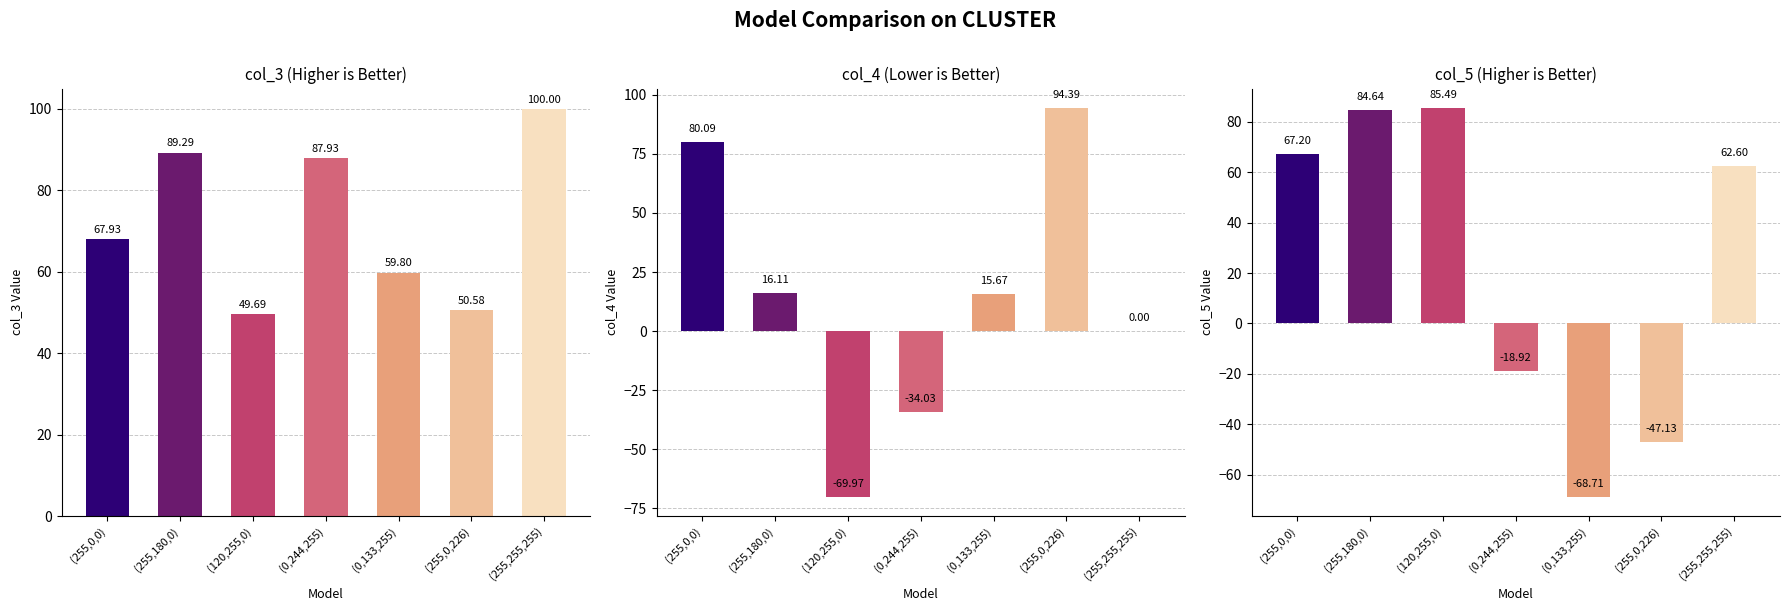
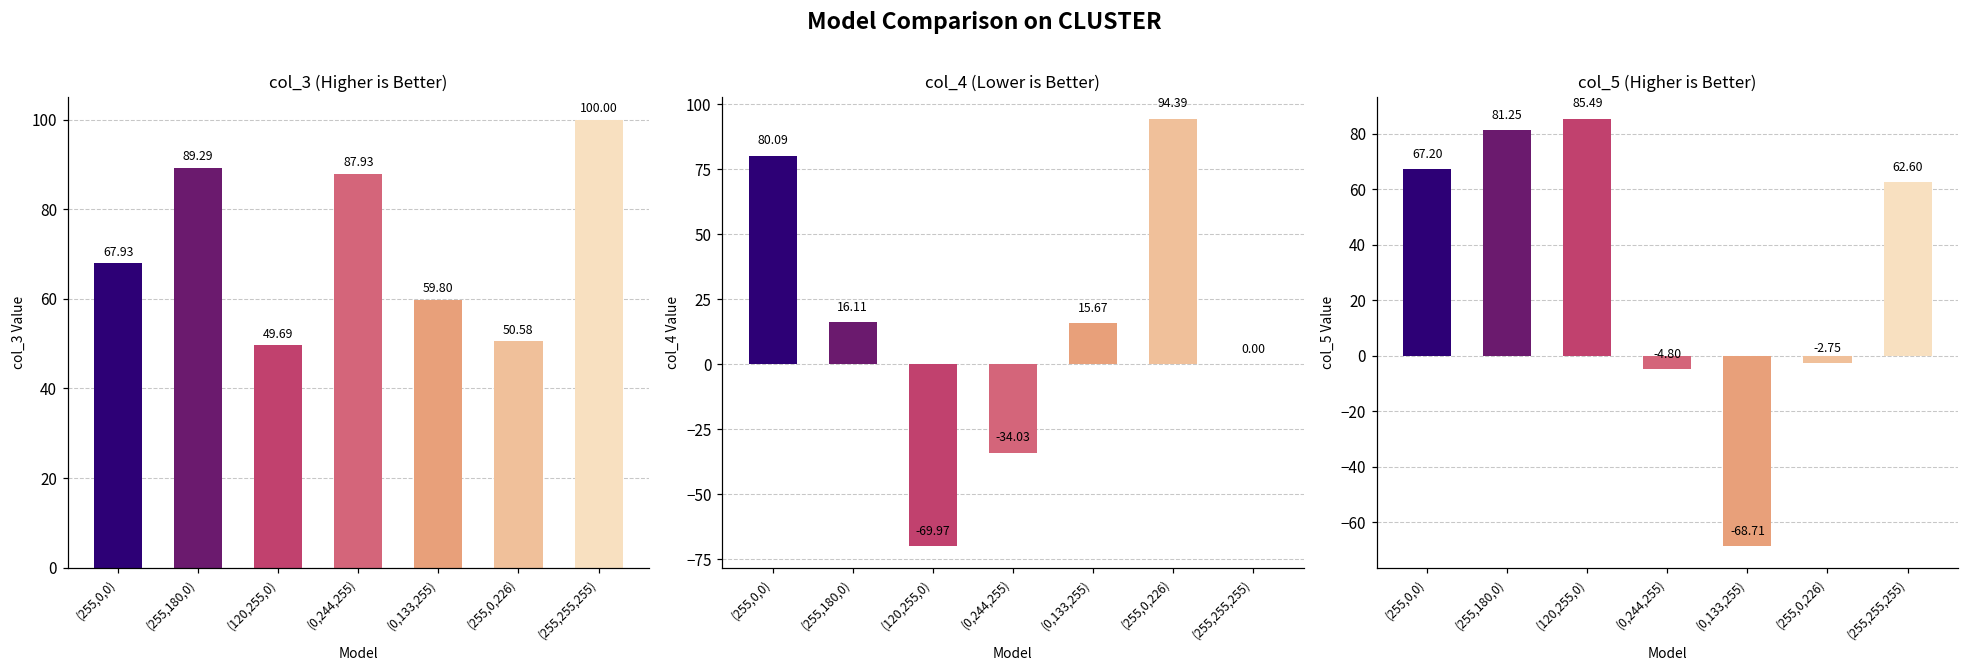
  {
    "col_3 (Higher is Better)": {
      "(255,0,0)": 67.93,
      "(255,180,0)": 89.29,
      "(120,255,0)": 49.69,
      "(0,244,255)": 87.93,
      "(0,133,255)": 59.80,
      "(255,0,226)": 50.58,
      "(255,255,255)": 100.00
    },
    "col_4 (Lower is Better)": {
      "(255,0,0)": 80.09,
      "(255,180,0)": 16.11,
      "(120,255,0)": -69.97,
      "(0,244,255)": -34.03,
      "(0,133,255)": 15.67,
      "(255,0,226)": 94.39,
      "(255,255,255)": 0.00
    },
    "col_5 (Higher is Better)": {
      "(255,0,0)": 67.20,
-     "(255,180,0)": 84.64,
+     "(255,180,0)": 81.25,
      "(120,255,0)": 85.49,
-     "(0,244,255)": -18.92,
+     "(0,244,255)": -4.80,
      "(0,133,255)": -68.71,
-     "(255,0,226)": -47.13,
+     "(255,0,226)": -2.75,
      "(255,255,255)": 62.60
    }
  }
